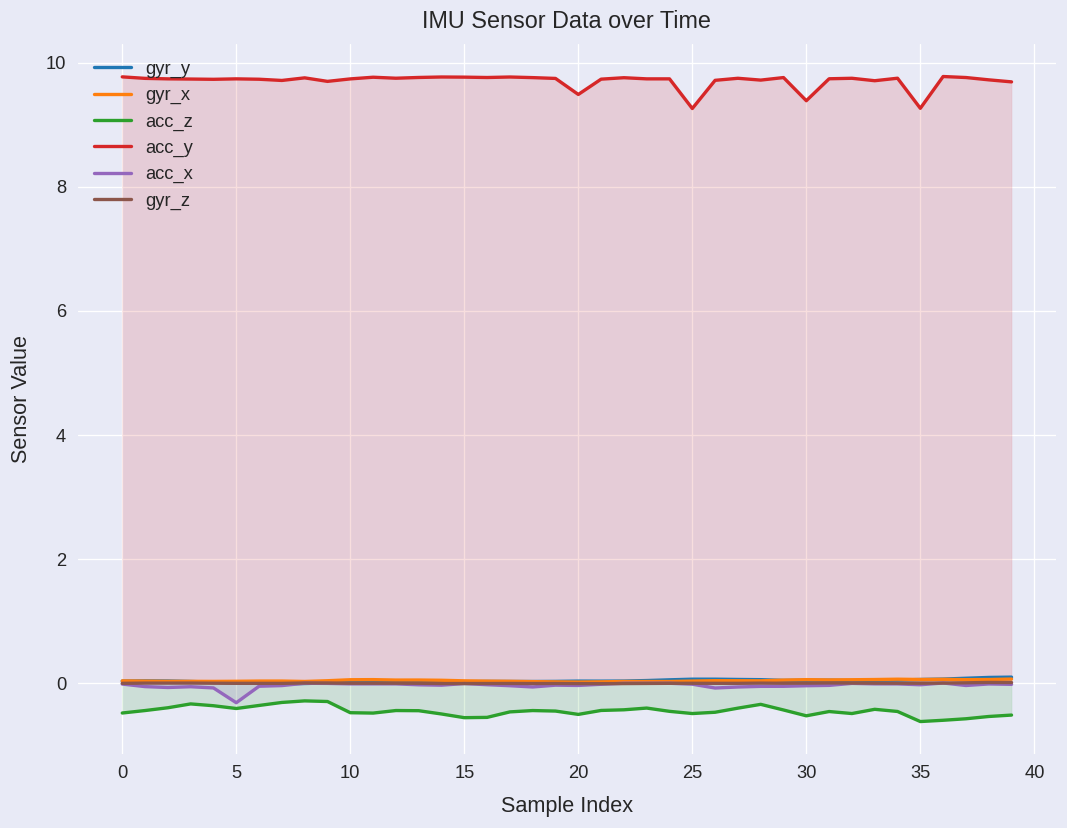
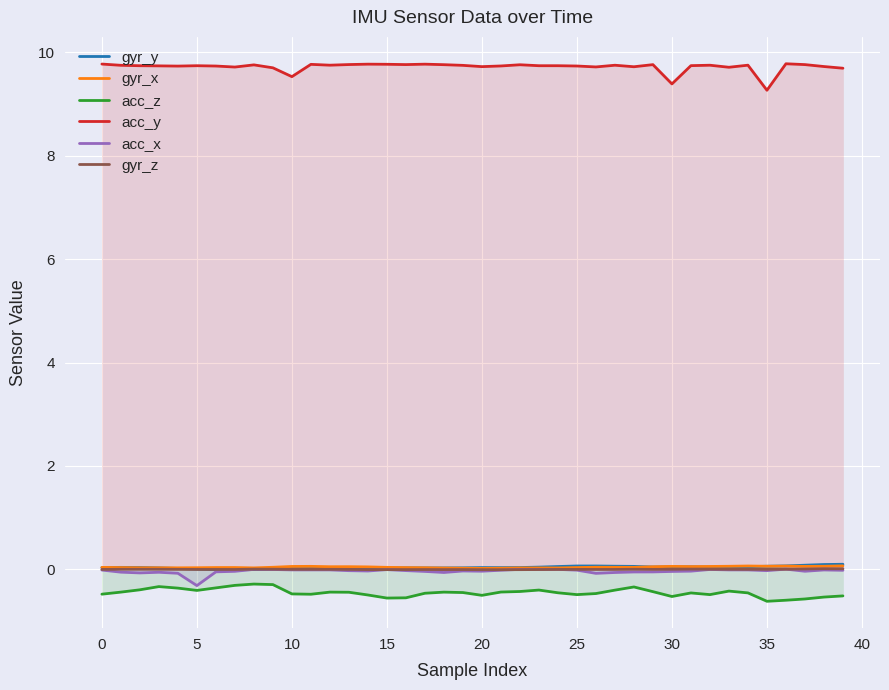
  {
    "acc_y": {
      "0": 9.8,
      "5": 9.7,
-     "10": 9.7,
+     "10": 9.5,
      "15": 9.8,
-     "20": 9.5,
-     "25": 9.3,
+     "20": 9.7,
+     "25": 9.7,
      "30": 9.4,
      "35": 9.3
    },
    "acc_x": {
      "5": -0.3
    }
  }
